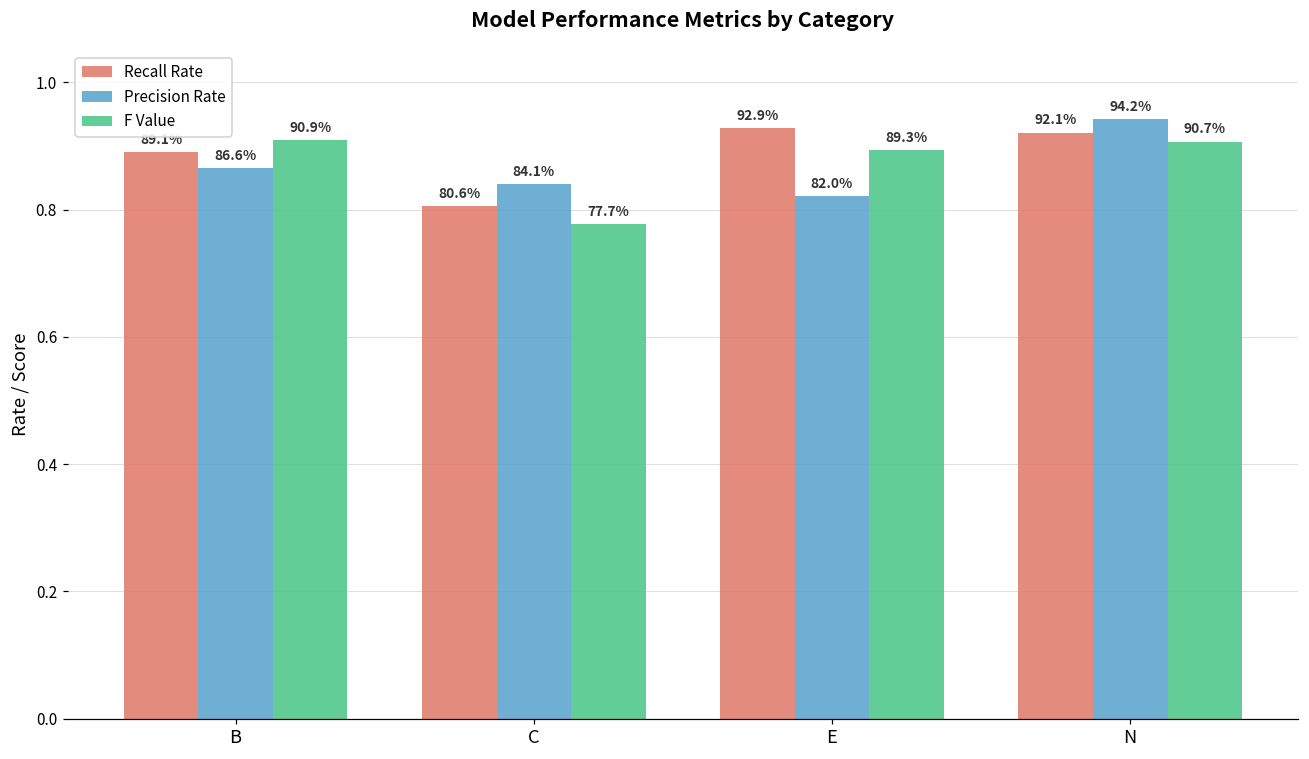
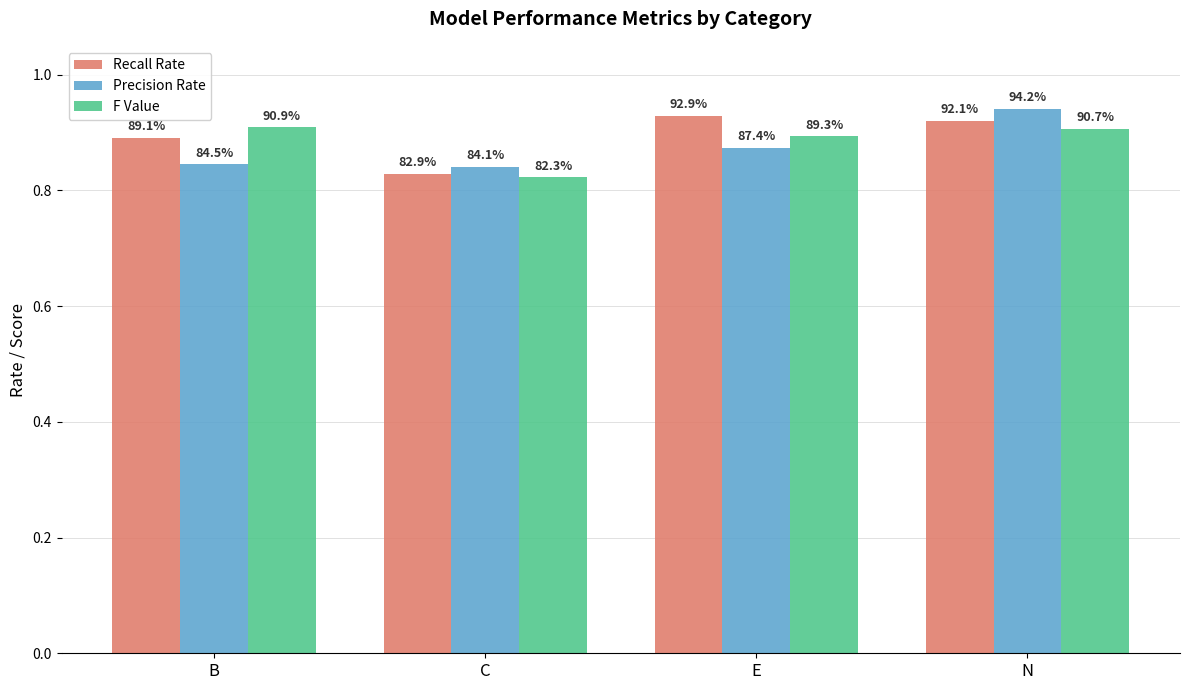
  {
    "Recall Rate": {
      "B": "89.1%",
-     "C": "80.6%",
+     "C": "82.9%",
      "E": "92.9%",
      "N": "92.1%"
    },
    "Precision Rate": {
-     "B": "86.6%",
+     "B": "84.5%",
      "C": "84.1%",
-     "E": "82.0%",
+     "E": "87.4%",
      "N": "94.2%"
    },
    "F Value": {
      "B": "90.9%",
-     "C": "77.7%",
+     "C": "82.3%",
      "E": "89.3%",
      "N": "90.7%"
    }
  }
